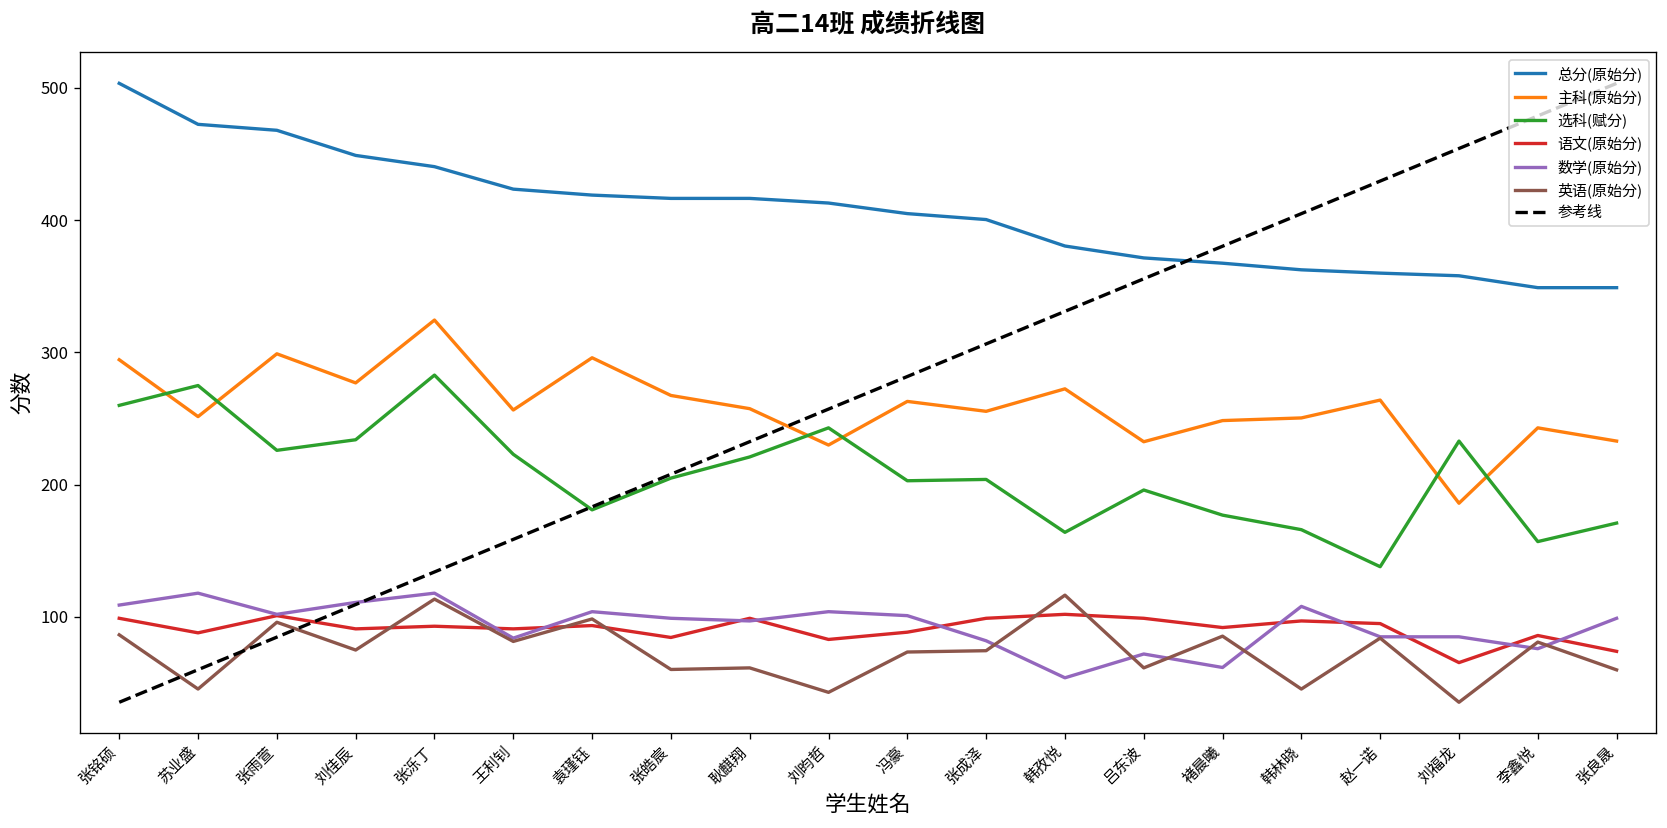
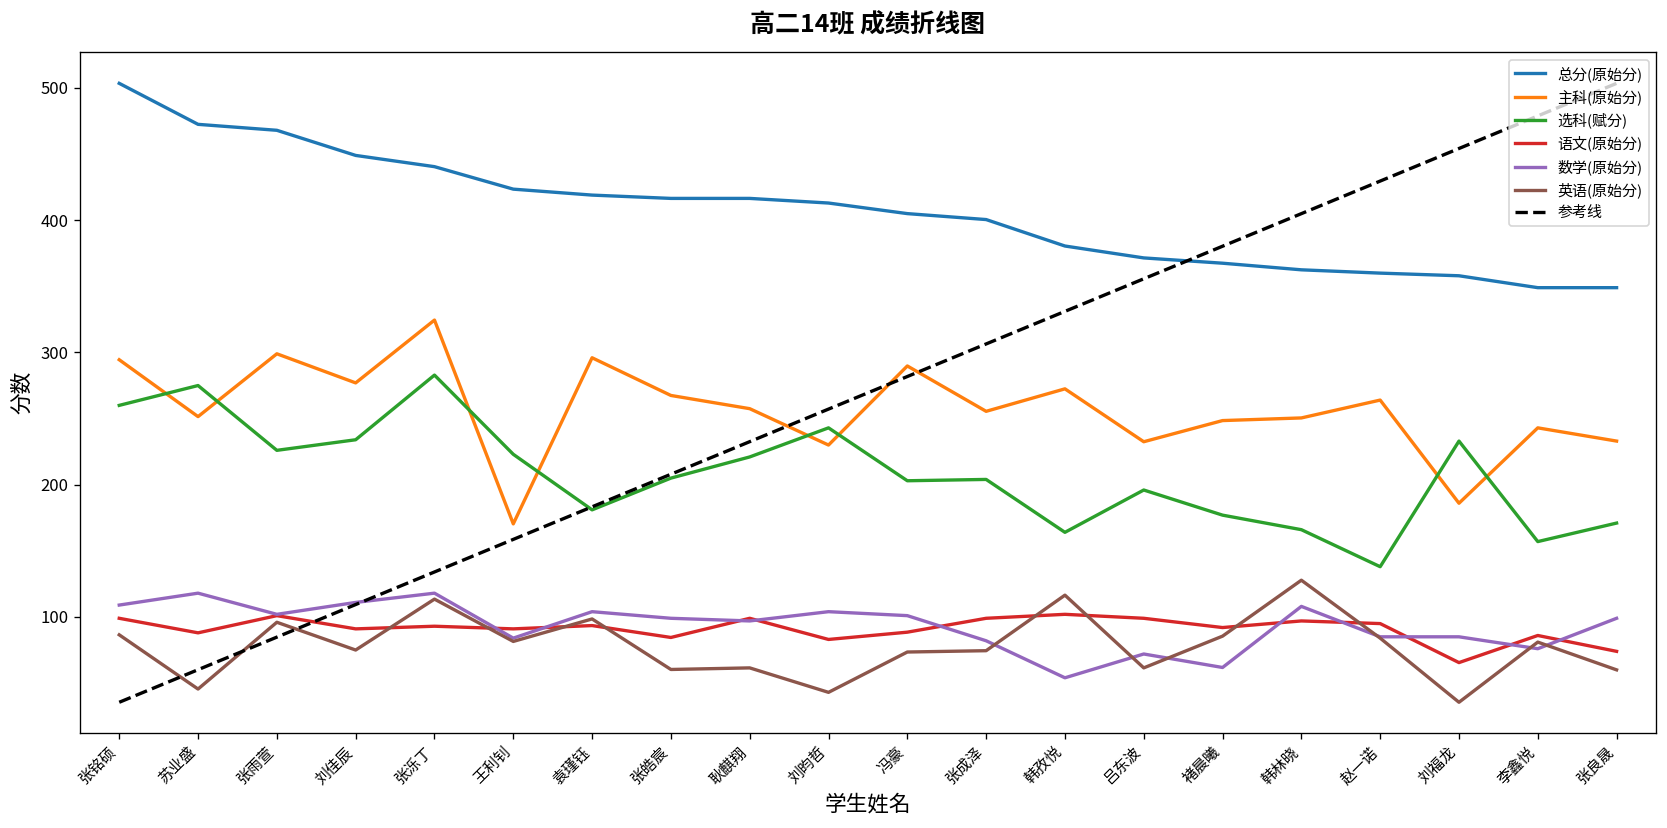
  {
    "总分(原始分)": {
      "张铭硕": 504,
      "苏业盛": 473,
      "张雨萱": 468,
      "刘佳辰": 449,
      "张泺丁": 441,
      "王利钊": 424,
      "袁瑾钰": 419,
      "张皓宸": 417,
      "耿麒翔": 417,
      "刘昀哲": 413,
      "冯豪": 405,
      "张成泽": 401,
      "韩孜悦": 381,
      "吕东波": 372,
      "褚晨曦": 368,
      "韩林晓": 363,
      "赵一诺": 360,
      "刘福龙": 358,
      "李鑫悦": 349,
      "张良晟": 349
    },
    "主科(原始分)": {
      "张铭硕": 295,
      "苏业盛": 252,
      "张雨萱": 299,
      "刘佳辰": 277,
      "张泺丁": 325,
-     "王利钊": 257,
+     "王利钊": 170,
      "袁瑾钰": 296,
      "张皓宸": 268,
      "耿麒翔": 258,
      "刘昀哲": 230,
-     "冯豪": 263,
+     "冯豪": 290,
      "张成泽": 256,
      "韩孜悦": 273,
      "吕东波": 233,
      "褚晨曦": 249,
      "韩林晓": 251,
      "赵一诺": 264,
      "刘福龙": 186,
      "李鑫悦": 243,
      "张良晟": 233
    },
    "选科(赋分)": {
      "张铭硕": 260,
      "苏业盛": 275,
      "张雨萱": 226,
      "刘佳辰": 234,
      "张泺丁": 283,
      "王利钊": 223,
      "张皓宸": 205,
      "耿麒翔": 221,
      "刘昀哲": 243,
      "冯豪": 203,
      "张成泽": 204,
      "韩孜悦": 164,
      "吕东波": 196,
      "褚晨曦": 177,
      "韩林晓": 166,
      "赵一诺": 138,
      "刘福龙": 233,
      "李鑫悦": 157,
      "张良晟": 171
    },
    "语文(原始分)": {
      "张铭硕": 99,
      "苏业盛": 88,
      "刘佳辰": 91,
      "张泺丁": 93,
      "王利钊": 91,
      "袁瑾钰": 94,
      "张皓宸": 85,
      "刘昀哲": 83,
      "冯豪": 89,
      "张成泽": 99,
      "韩孜悦": 102,
      "吕东波": 99,
      "褚晨曦": 92,
      "韩林晓": 97,
      "赵一诺": 95,
      "刘福龙": 66,
      "李鑫悦": 86,
      "张良晟": 74
    },
    "数学(原始分)": {
      "张铭硕": 109,
      "苏业盛": 118,
      "张泺丁": 118,
      "王利钊": 84,
      "袁瑾钰": 104,
      "张皓宸": 99,
      "刘昀哲": 104,
      "冯豪": 101,
      "张成泽": 82,
      "韩孜悦": 54,
      "吕东波": 72,
      "褚晨曦": 62,
      "韩林晓": 108,
      "刘福龙": 85,
      "李鑫悦": 76,
      "张良晟": 99
    },
    "英语(原始分)": {
      "张铭硕": 87,
      "苏业盛": 46,
      "张雨萱": 96,
      "刘佳辰": 75,
      "张泺丁": 114,
      "王利钊": 82,
      "袁瑾钰": 99,
      "张皓宸": 60,
      "耿麒翔": 62,
      "刘昀哲": 43,
      "冯豪": 74,
      "张成泽": 75,
      "韩孜悦": 117,
      "吕东波": 62,
      "褚晨曦": 86,
-     "韩林晓": 46,
+     "韩林晓": 128,
      "刘福龙": 36,
      "李鑫悦": 81,
      "张良晟": 60
    },
    "参考线": {
      "张铭硕": 36,
      "苏业盛": 60,
      "张雨萱": 85,
      "张泺丁": 134,
      "王利钊": 159,
      "张皓宸": 208,
      "耿麒翔": 233,
      "刘昀哲": 257,
      "冯豪": 282,
      "张成泽": 306,
      "韩孜悦": 331,
      "吕东波": 356,
      "褚晨曦": 380,
      "韩林晓": 405,
      "赵一诺": 430,
      "刘福龙": 454
    }
  }
